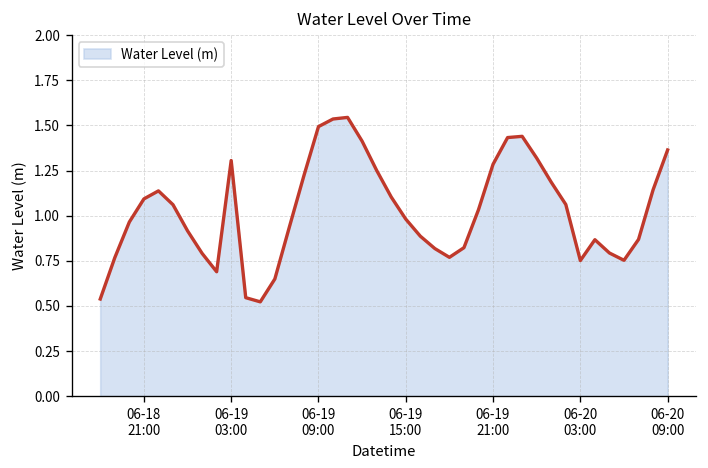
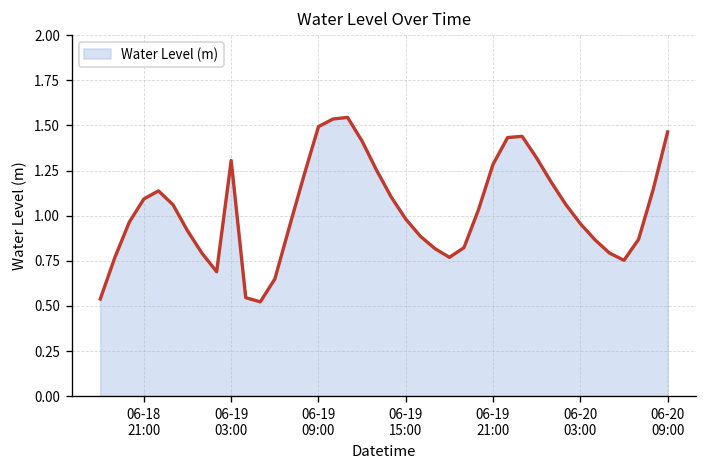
  {
    "06-18 21:00": 1.09,
    "06-19 03:00": 1.31,
    "06-19 09:00": 1.49,
    "06-19 15:00": 0.98,
    "06-19 21:00": 1.28,
-   "06-20 03:00": 0.75,
-   "06-20 09:00": 1.36
+   "06-20 03:00": 0.96,
+   "06-20 09:00": 1.46
  }
